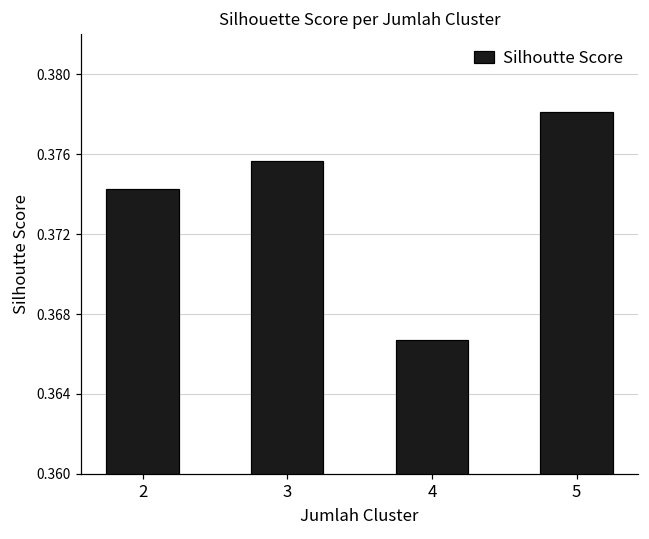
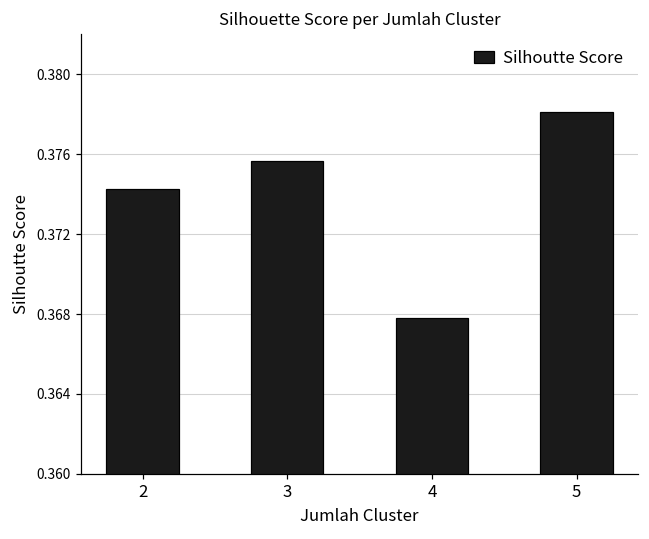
  {
    "2": 0.3743,
    "3": 0.3757,
-   "4": 0.3667,
+   "4": 0.3678,
    "5": 0.3781
  }
